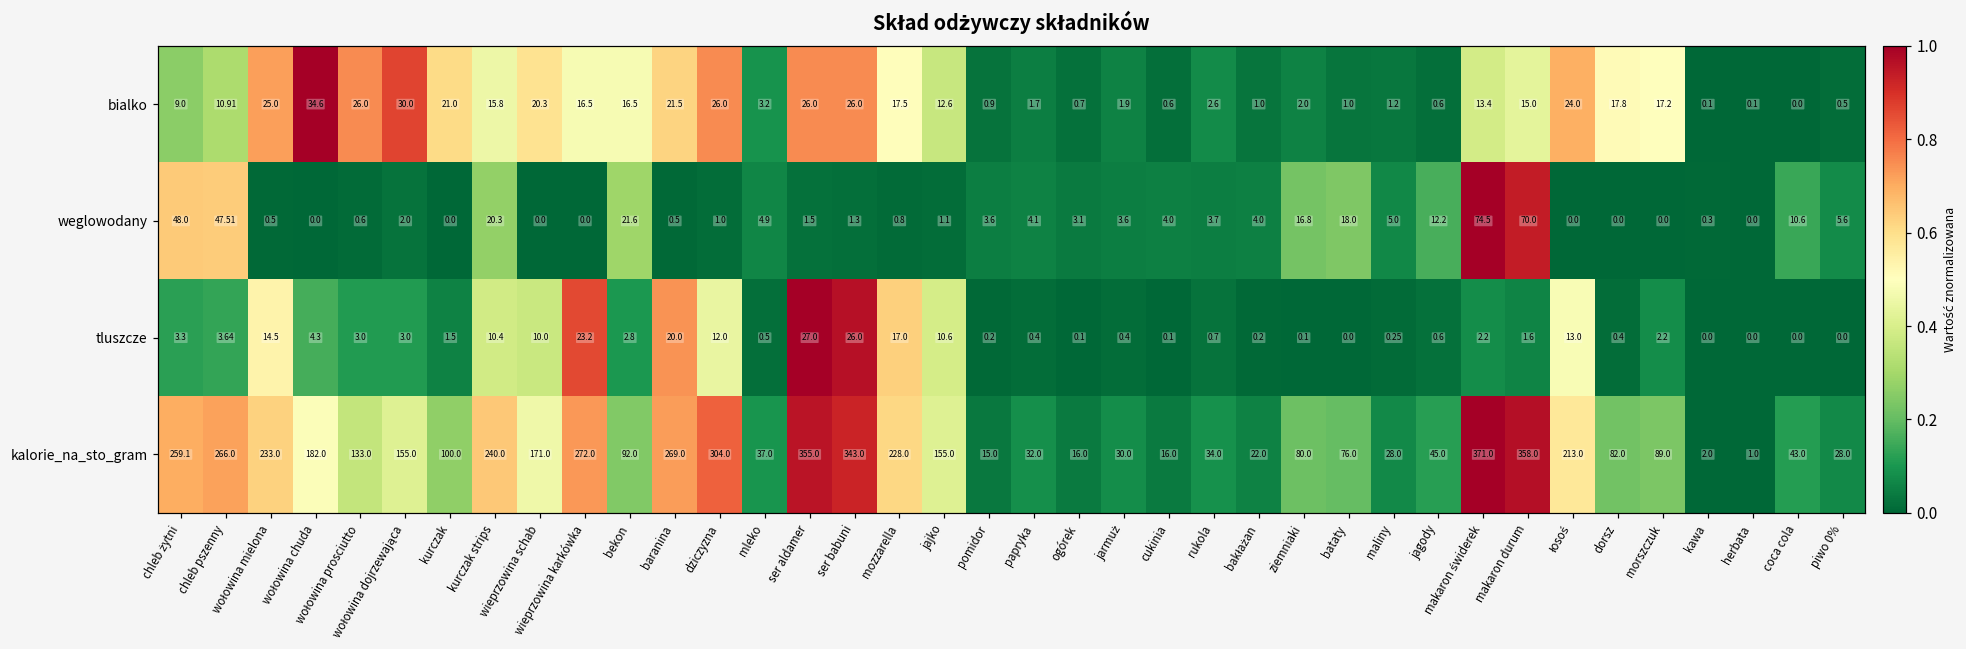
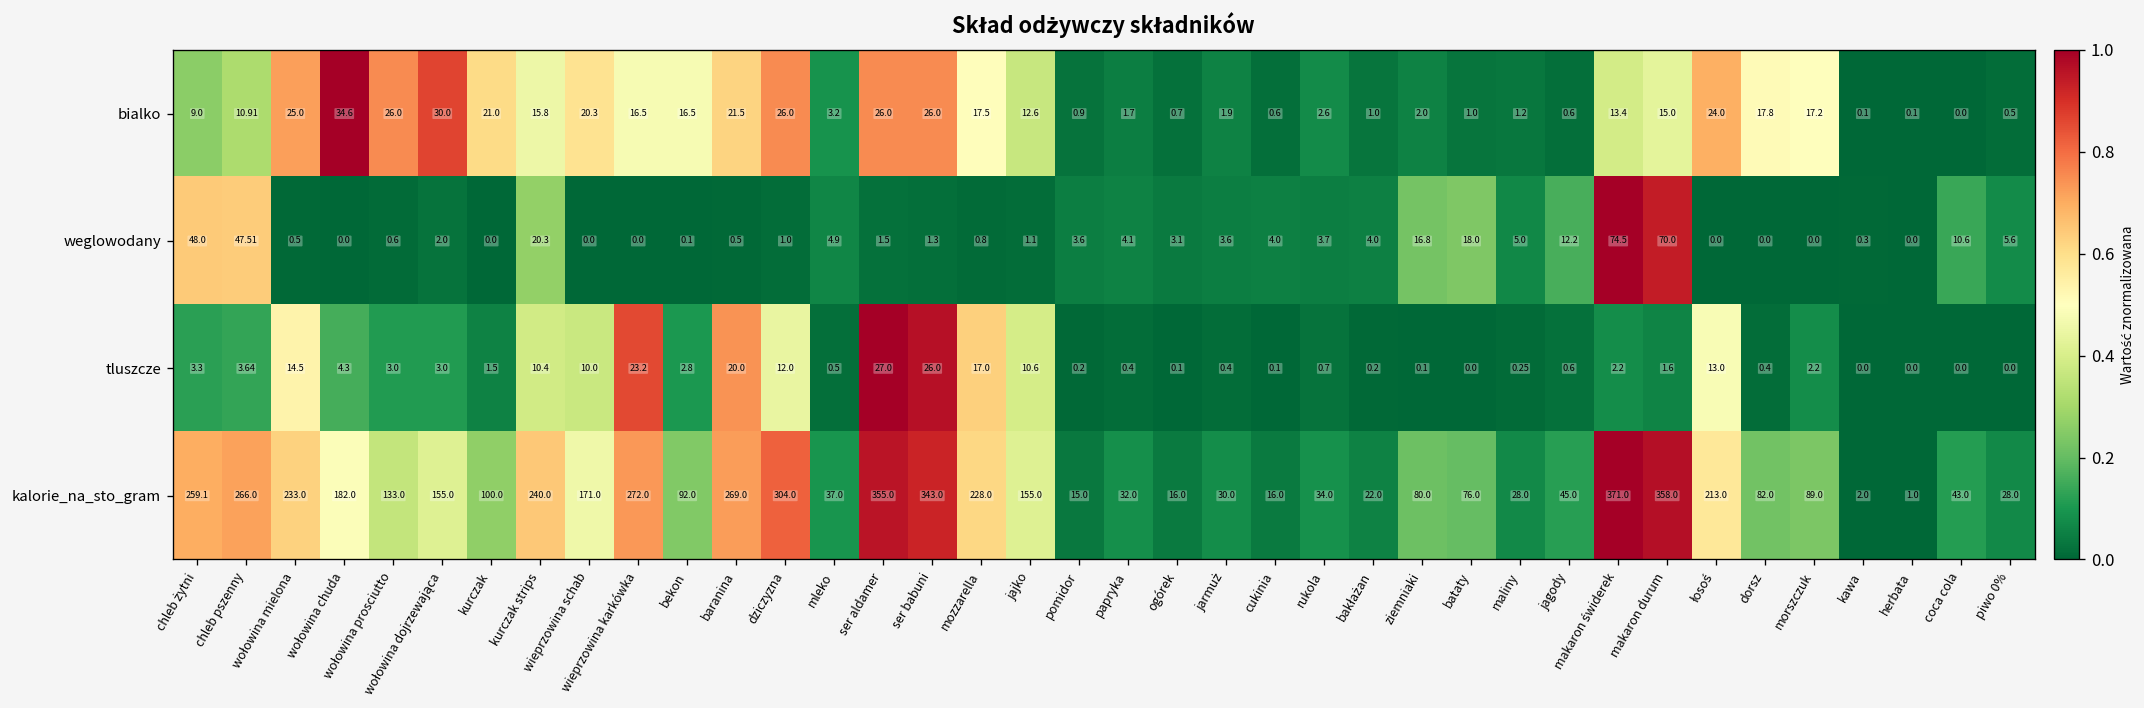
  {
    "weglowodany": {
-     "bekon": 21.6
+     "bekon": 0.1
    }
  }
